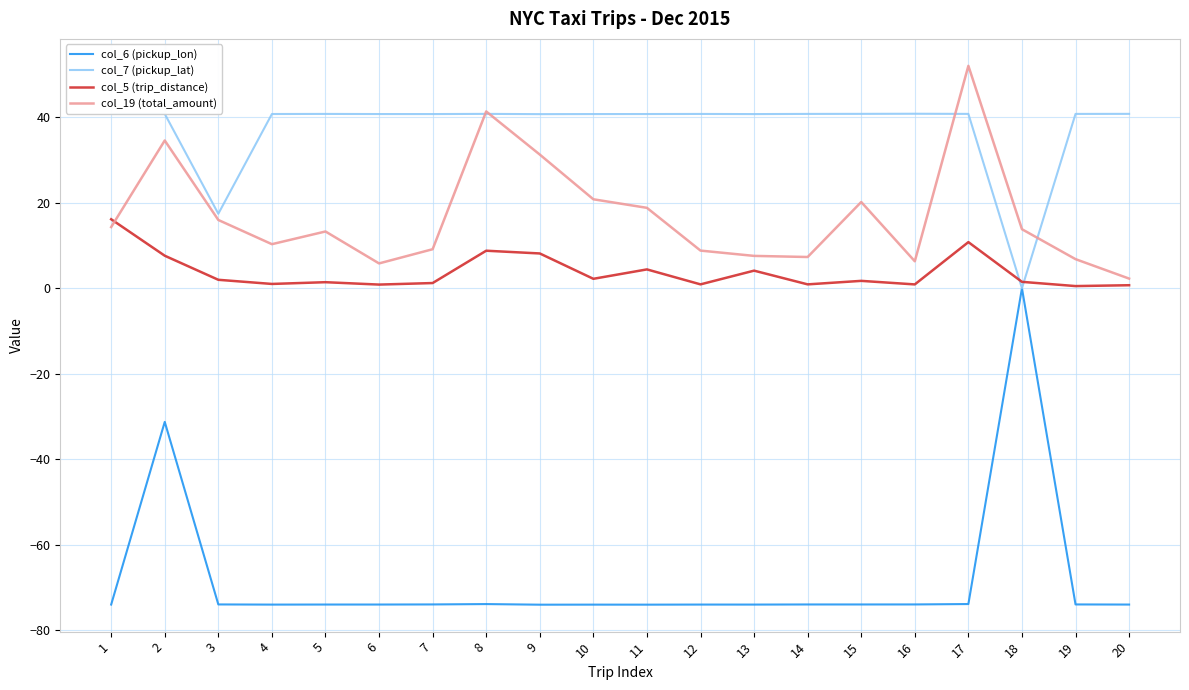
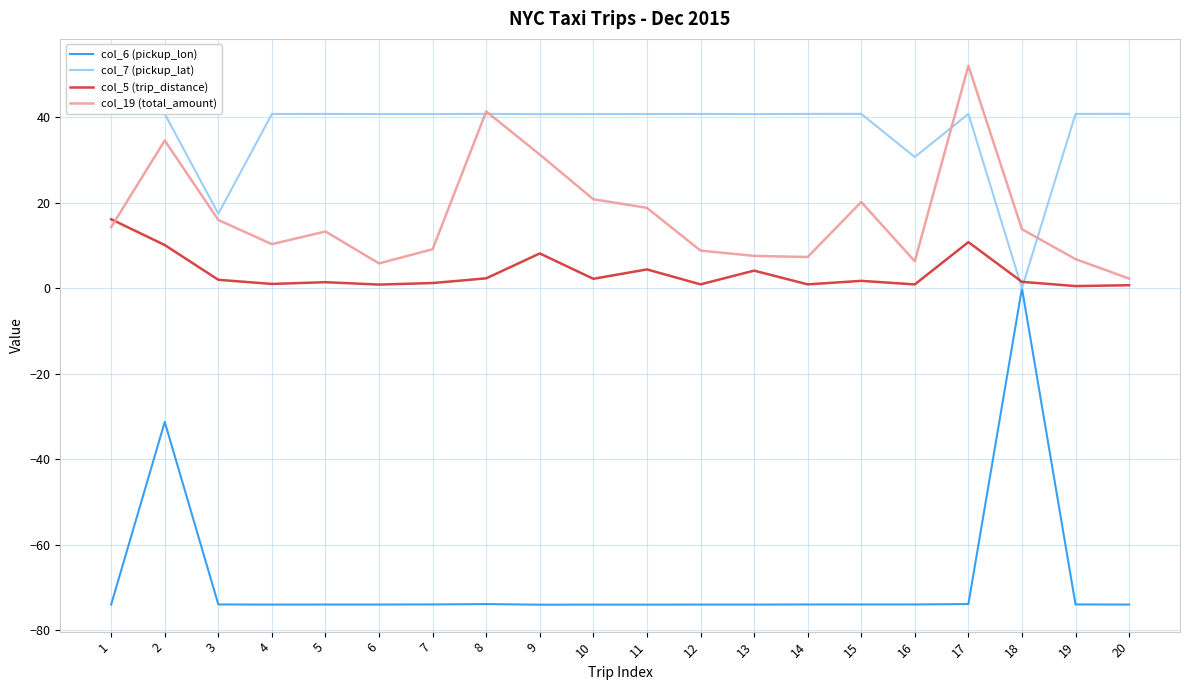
  {
    "col_6 (pickup_lon)": {
      "1": -74,
      "2": -31,
      "3": -74,
      "4": -74,
      "5": -74,
      "6": -74,
      "7": -74,
      "8": -74,
      "9": -74,
      "10": -74,
      "11": -74,
      "12": -74,
      "13": -74,
      "14": -74,
      "15": -74,
      "16": -74,
      "17": -74,
      "19": -74,
      "20": -74
    },
    "col_7 (pickup_lat)": {
      "1": 41,
      "2": 41,
      "3": 17,
      "4": 41,
      "5": 41,
      "6": 41,
      "7": 41,
      "9": 41,
      "10": 41,
      "11": 41,
      "12": 41,
      "13": 41,
      "14": 41,
      "15": 41,
-     "16": 41,
+     "16": 31,
      "17": 41,
      "19": 41,
      "20": 41
    },
    "col_5 (trip_distance)": {
      "1": 16,
-     "2": 8,
+     "2": 10,
      "3": 2,
      "4": 1,
      "5": 1,
      "6": 1,
      "7": 1,
-     "8": 9,
+     "8": 2,
      "9": 8,
      "10": 2,
      "11": 4,
      "12": 1,
      "13": 4,
      "14": 1,
      "15": 2,
      "16": 1,
      "17": 11,
      "18": 1,
      "19": 1,
      "20": 1
    },
    "col_19 (total_amount)": {
      "1": 14,
      "2": 35,
      "3": 16,
      "4": 10,
      "5": 13,
      "6": 6,
      "7": 9,
      "9": 31,
      "10": 21,
      "11": 19,
      "12": 9,
      "13": 8,
      "14": 7,
      "15": 20,
      "16": 6,
      "17": 52,
      "18": 14,
      "19": 7,
      "20": 2
    }
  }
